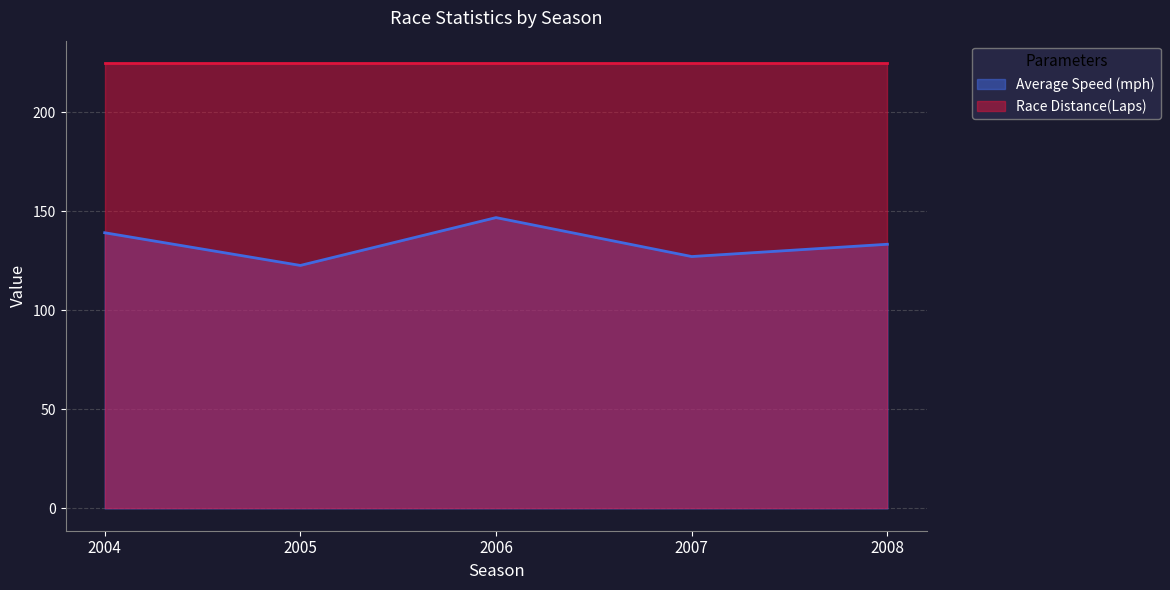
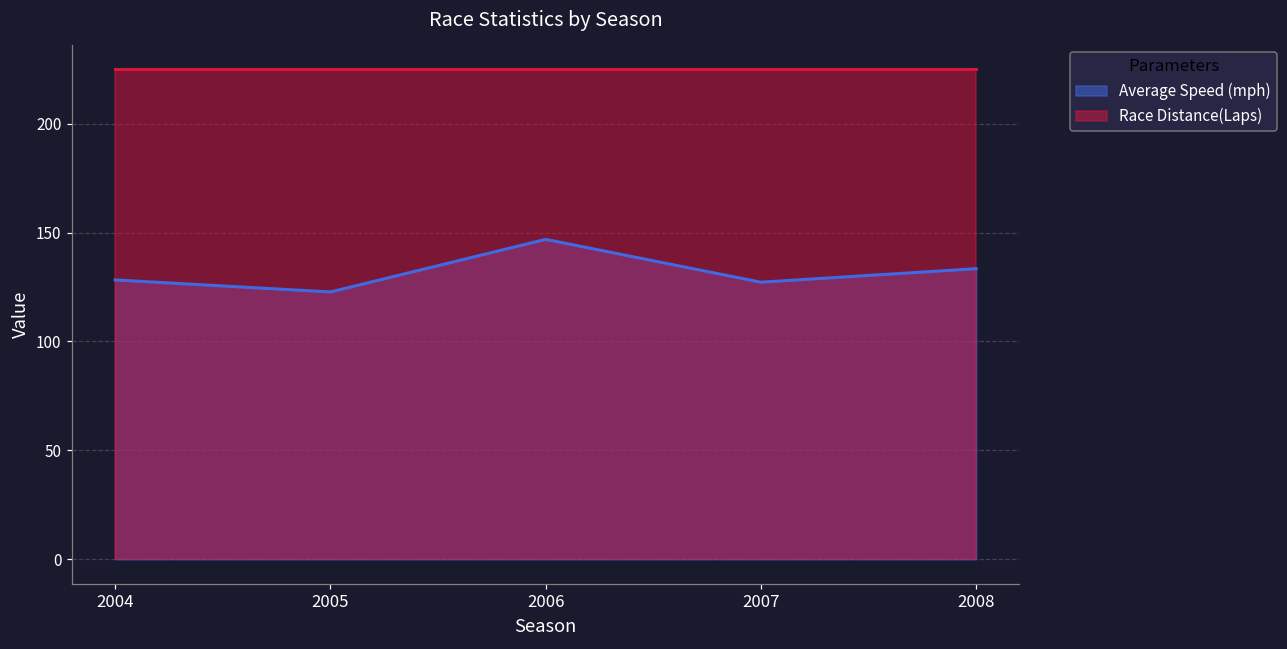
  {
    "Average Speed (mph)": {
-     "2004": 139,
+     "2004": 128,
      "2005": 123,
      "2006": 147,
      "2007": 127,
      "2008": 133
    },
    "Race Distance(Laps)": {
      "2004": 225,
      "2005": 225,
      "2006": 225,
      "2007": 225,
      "2008": 225
    }
  }
